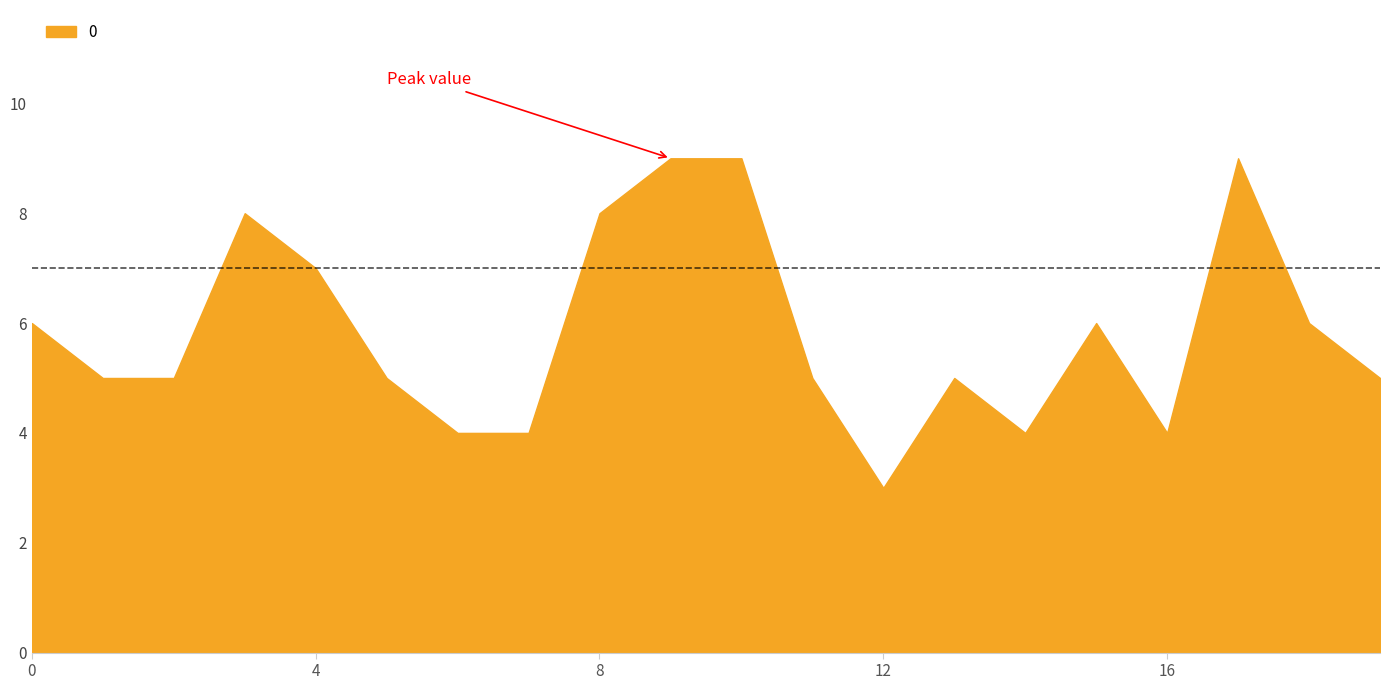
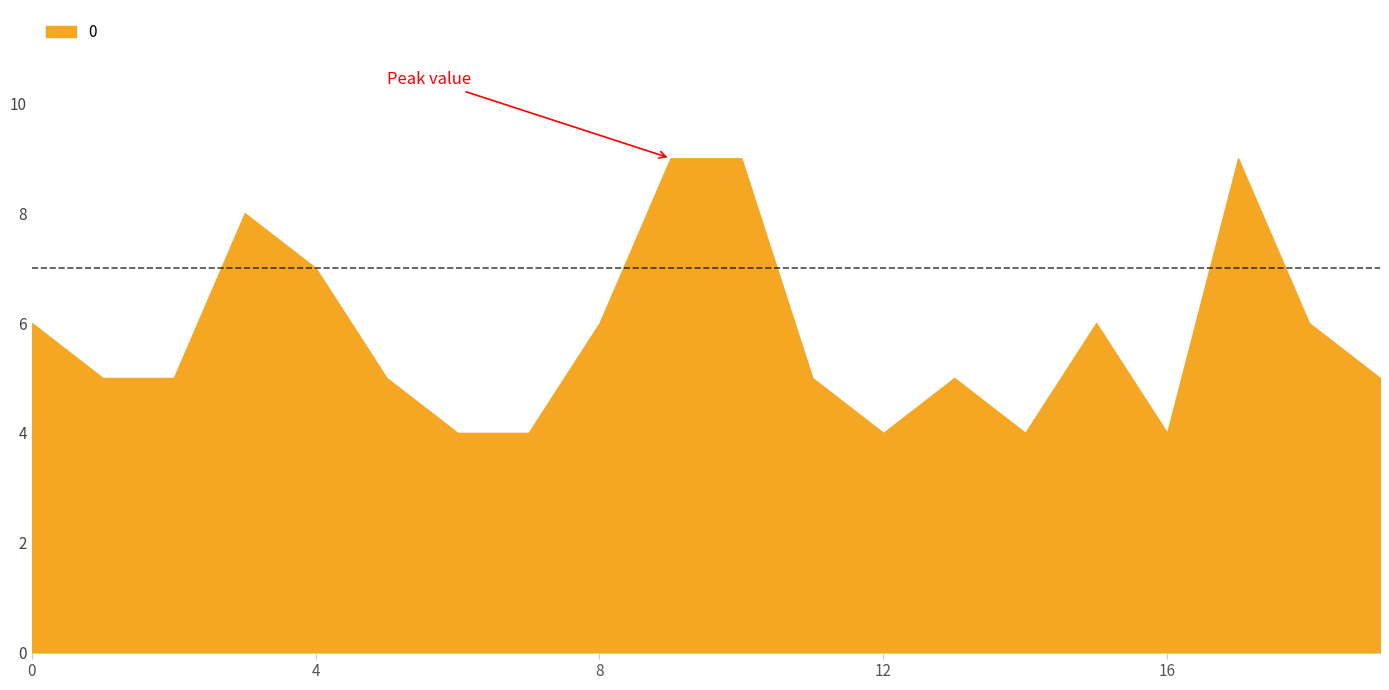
  {
    "0": 6,
    "4": 7,
-   "8": 8,
-   "12": 3,
+   "8": 6,
+   "12": 4,
    "16": 4
  }
